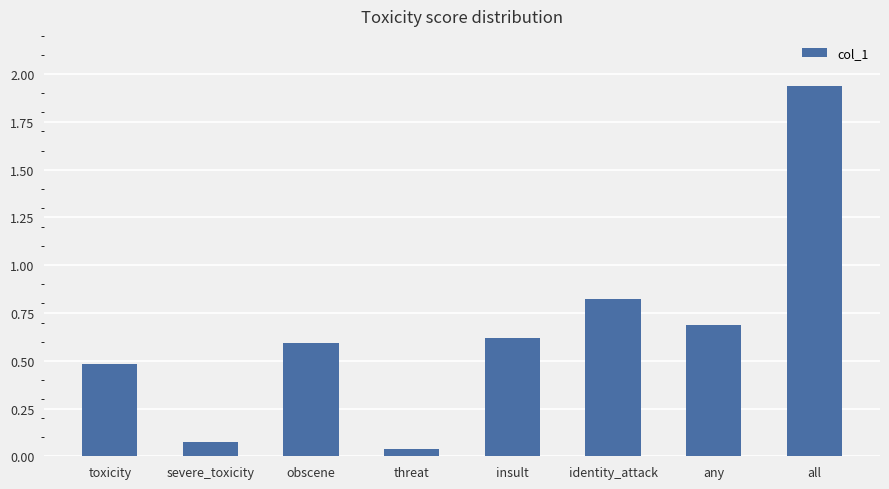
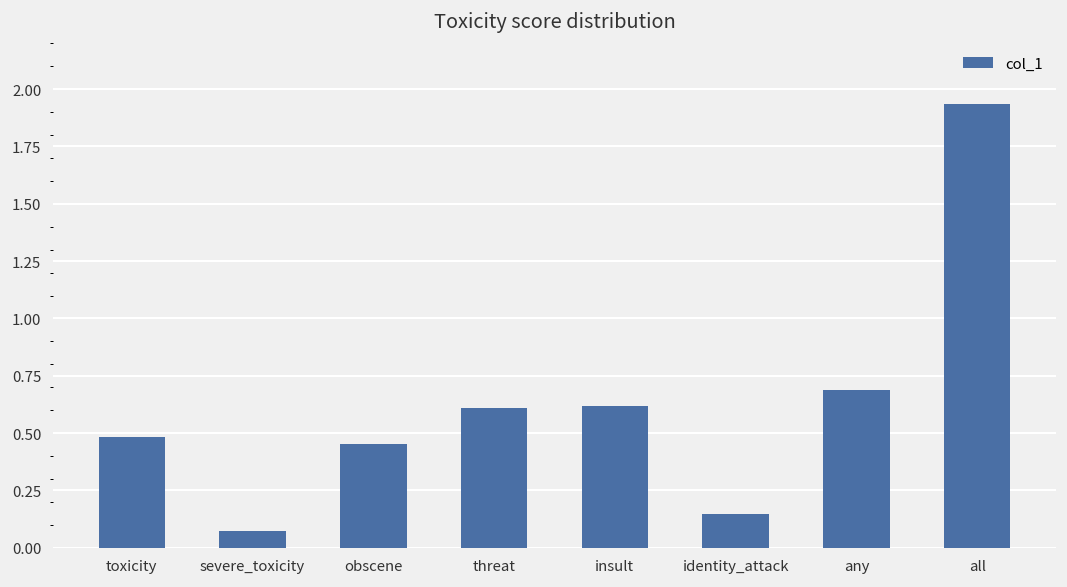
  {
    "toxicity": 0.48,
    "severe_toxicity": 0.07,
-   "obscene": 0.59,
-   "threat": 0.04,
+   "obscene": 0.45,
+   "threat": 0.61,
    "insult": 0.62,
-   "identity_attack": 0.83,
+   "identity_attack": 0.15,
    "any": 0.69,
    "all": 1.94
  }
